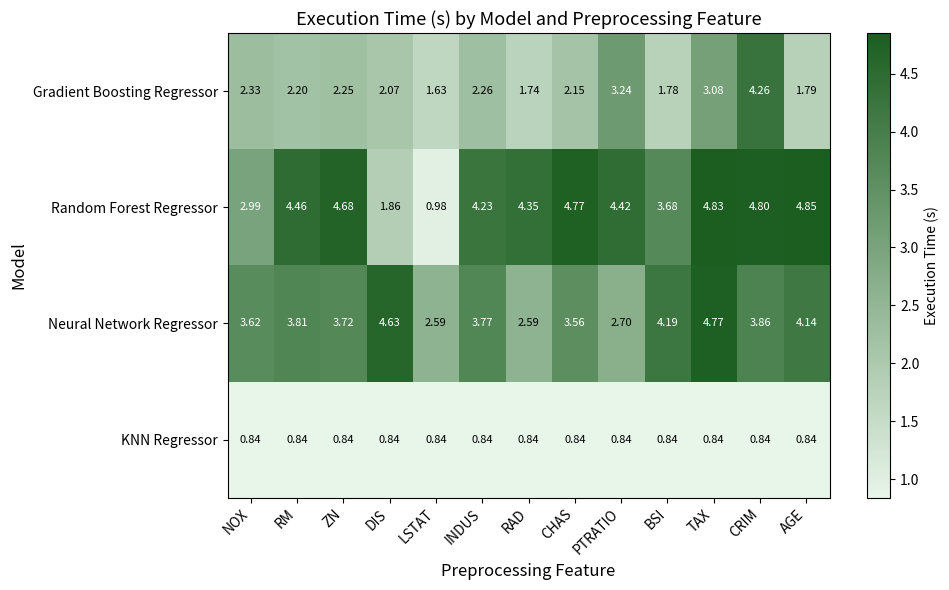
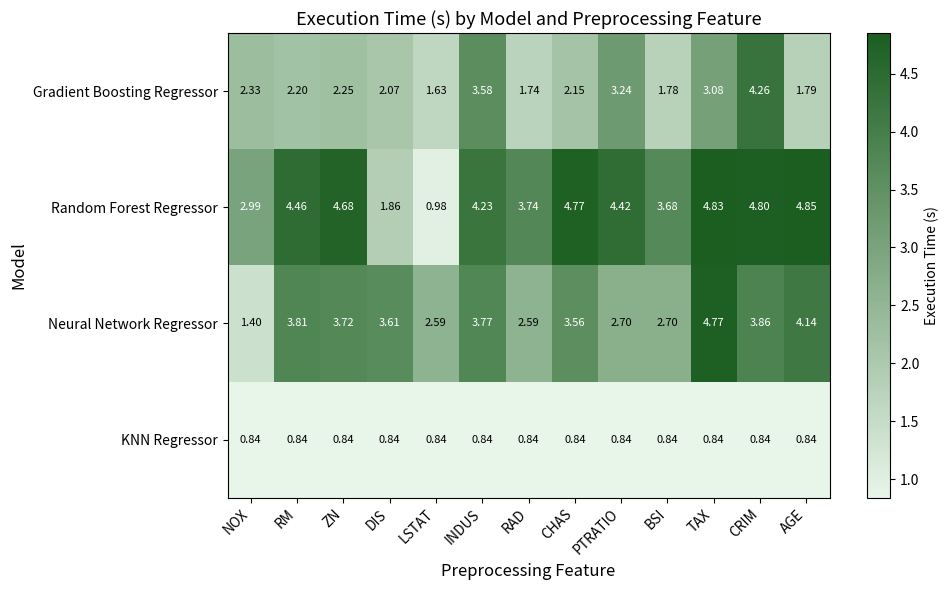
  {
    "Gradient Boosting Regressor": {
      "NOX": 2.33,
      "RM": 2.20,
      "ZN": 2.25,
      "DIS": 2.07,
      "LSTAT": 1.63,
-     "INDUS": 2.26,
+     "INDUS": 3.58,
      "RAD": 1.74,
      "CHAS": 2.15,
      "PTRATIO": 3.24,
      "BSI": 1.78,
      "TAX": 3.08,
      "CRIM": 4.26,
      "AGE": 1.79
    },
    "Random Forest Regressor": {
      "NOX": 2.99,
      "RM": 4.46,
      "ZN": 4.68,
      "DIS": 1.86,
      "LSTAT": 0.98,
      "INDUS": 4.23,
-     "RAD": 4.35,
+     "RAD": 3.74,
      "CHAS": 4.77,
      "PTRATIO": 4.42,
      "BSI": 3.68,
      "TAX": 4.83,
      "CRIM": 4.80,
      "AGE": 4.85
    },
    "Neural Network Regressor": {
-     "NOX": 3.62,
+     "NOX": 1.40,
      "RM": 3.81,
      "ZN": 3.72,
-     "DIS": 4.63,
+     "DIS": 3.61,
      "LSTAT": 2.59,
      "INDUS": 3.77,
      "RAD": 2.59,
      "CHAS": 3.56,
      "PTRATIO": 2.70,
-     "BSI": 4.19,
+     "BSI": 2.70,
      "TAX": 4.77,
      "CRIM": 3.86,
      "AGE": 4.14
    },
    "KNN Regressor": {
      "NOX": 0.84,
      "RM": 0.84,
      "ZN": 0.84,
      "DIS": 0.84,
      "LSTAT": 0.84,
      "INDUS": 0.84,
      "RAD": 0.84,
      "CHAS": 0.84,
      "PTRATIO": 0.84,
      "BSI": 0.84,
      "TAX": 0.84,
      "CRIM": 0.84,
      "AGE": 0.84
    }
  }
